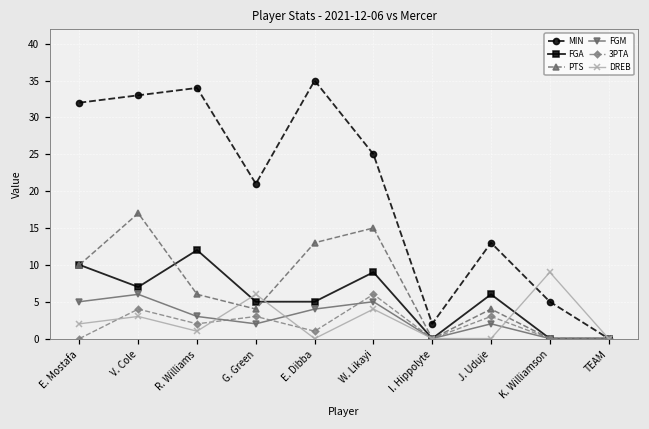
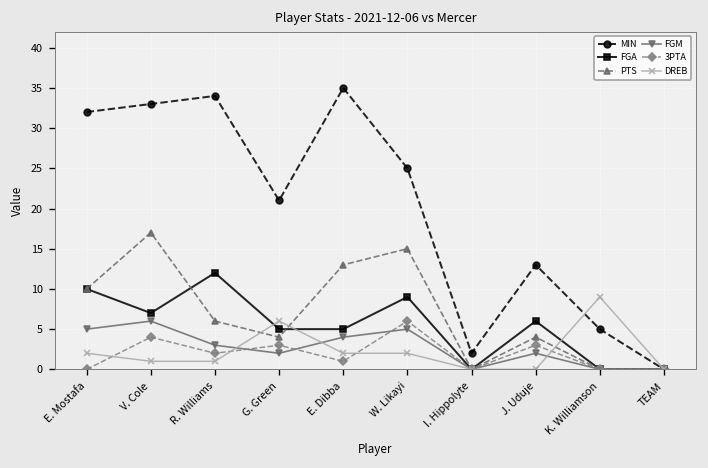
  {
    "DREB": {
      "E. Mostafa": 2,
-     "V. Cole": 3,
+     "V. Cole": 1,
      "R. Williams": 1,
      "G. Green": 6,
-     "E. Dibba": 0,
-     "W. Likayi": 4,
+     "E. Dibba": 2,
+     "W. Likayi": 2,
      "J. Uduje": 0,
      "K. Williamson": 9
    }
  }
